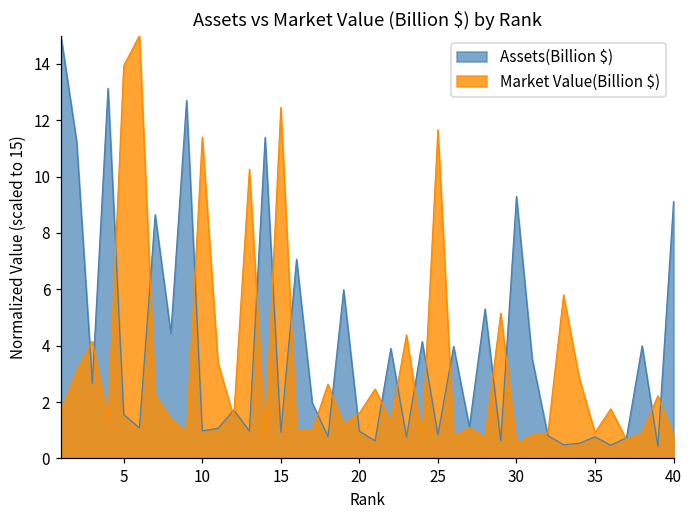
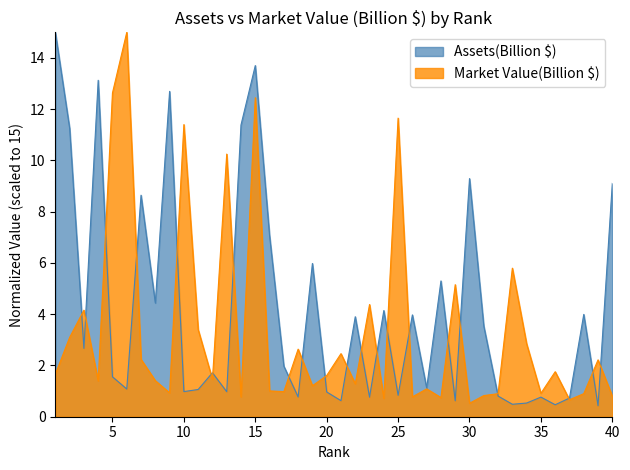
  {
    "Assets(Billion $)": {
      "5": 1.6,
      "10": 1.0,
-     "15": 0.9,
+     "15": 13.7,
      "20": 1.0,
      "25": 0.8,
      "30": 9.3,
      "35": 0.8,
      "40": 9.1
    },
    "Market Value(Billion $)": {
-     "5": 13.9,
+     "5": 12.6,
      "10": 11.4,
      "15": 12.4,
      "20": 1.6,
      "25": 11.7,
      "30": 0.5,
      "35": 0.9,
      "40": 0.8
    }
  }
